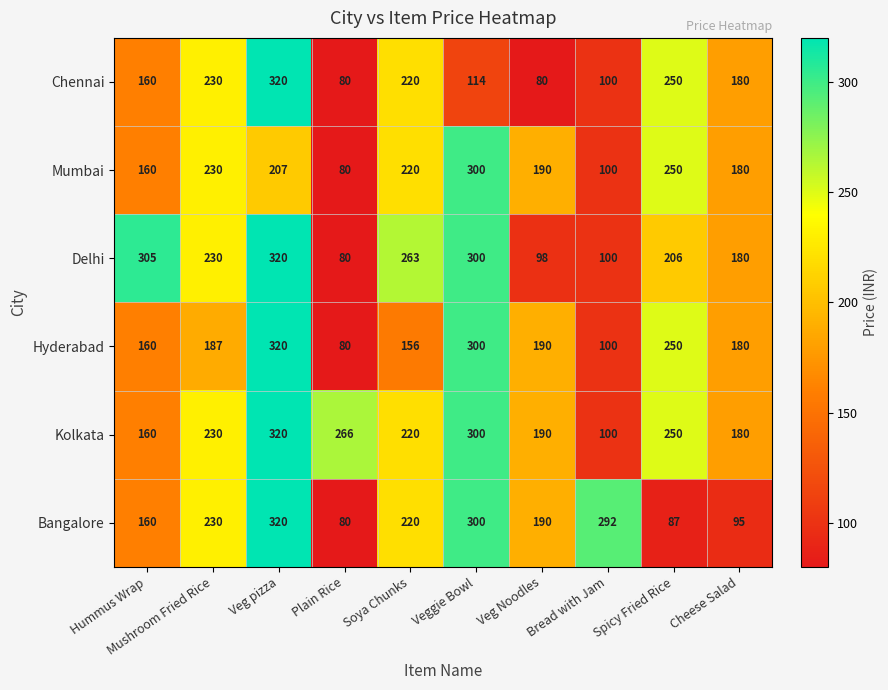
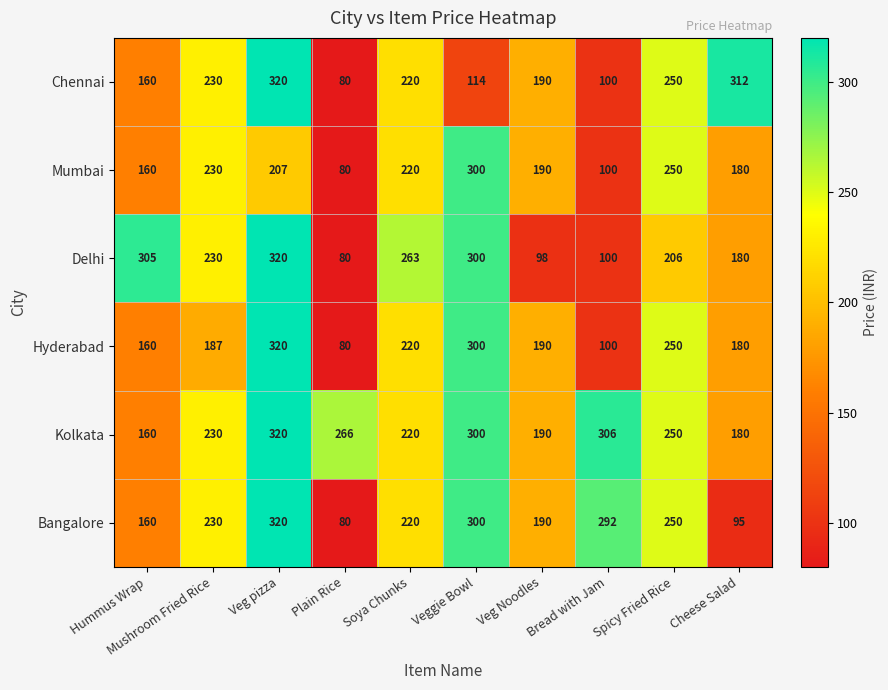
  {
    "Chennai": {
      "Hummus Wrap": 160,
      "Mushroom Fried Rice": 230,
      "Veg pizza": 320,
      "Plain Rice": 80,
      "Soya Chunks": 220,
      "Veggie Bowl": 114,
-     "Veg Noodles": 80,
+     "Veg Noodles": 190,
      "Bread with Jam": 100,
      "Spicy Fried Rice": 250,
-     "Cheese Salad": 180
+     "Cheese Salad": 312
    },
    "Mumbai": {
      "Hummus Wrap": 160,
      "Mushroom Fried Rice": 230,
      "Veg pizza": 207,
      "Plain Rice": 80,
      "Soya Chunks": 220,
      "Veggie Bowl": 300,
      "Veg Noodles": 190,
      "Bread with Jam": 100,
      "Spicy Fried Rice": 250,
      "Cheese Salad": 180
    },
    "Delhi": {
      "Hummus Wrap": 305,
      "Mushroom Fried Rice": 230,
      "Veg pizza": 320,
      "Plain Rice": 80,
      "Soya Chunks": 263,
      "Veggie Bowl": 300,
      "Veg Noodles": 98,
      "Bread with Jam": 100,
      "Spicy Fried Rice": 206,
      "Cheese Salad": 180
    },
    "Hyderabad": {
      "Hummus Wrap": 160,
      "Mushroom Fried Rice": 187,
      "Veg pizza": 320,
      "Plain Rice": 80,
-     "Soya Chunks": 156,
+     "Soya Chunks": 220,
      "Veggie Bowl": 300,
      "Veg Noodles": 190,
      "Bread with Jam": 100,
      "Spicy Fried Rice": 250,
      "Cheese Salad": 180
    },
    "Kolkata": {
      "Hummus Wrap": 160,
      "Mushroom Fried Rice": 230,
      "Veg pizza": 320,
      "Plain Rice": 266,
      "Soya Chunks": 220,
      "Veggie Bowl": 300,
      "Veg Noodles": 190,
-     "Bread with Jam": 100,
+     "Bread with Jam": 306,
      "Spicy Fried Rice": 250,
      "Cheese Salad": 180
    },
    "Bangalore": {
      "Hummus Wrap": 160,
      "Mushroom Fried Rice": 230,
      "Veg pizza": 320,
      "Plain Rice": 80,
      "Soya Chunks": 220,
      "Veggie Bowl": 300,
      "Veg Noodles": 190,
      "Bread with Jam": 292,
-     "Spicy Fried Rice": 87,
+     "Spicy Fried Rice": 250,
      "Cheese Salad": 95
    }
  }
